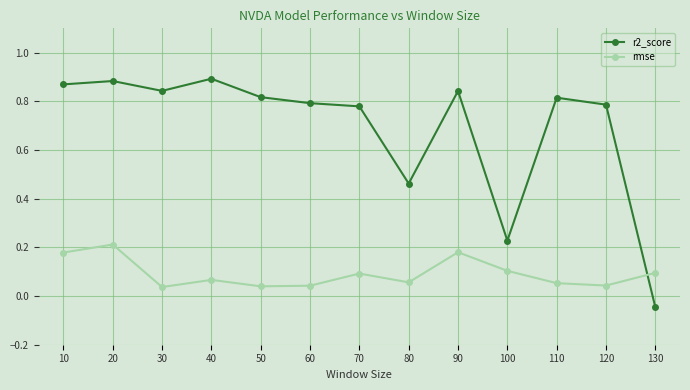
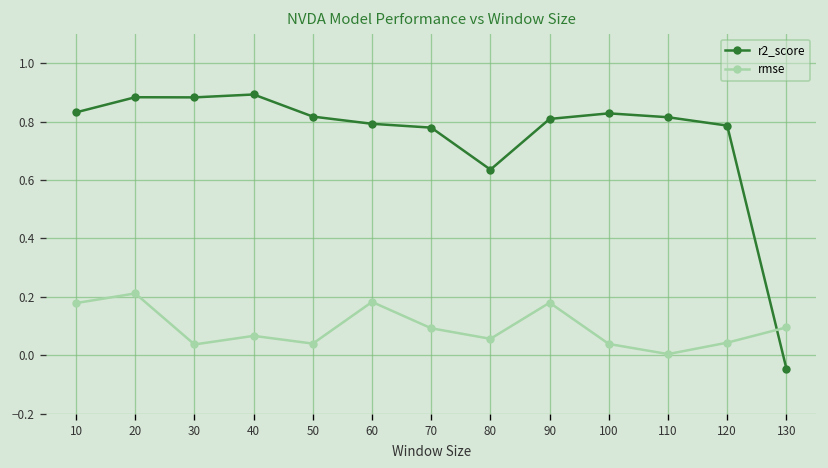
  {
    "r2_score": {
-     "10": 0.87,
+     "10": 0.83,
      "20": 0.88,
-     "30": 0.84,
+     "30": 0.88,
      "40": 0.89,
      "50": 0.82,
      "60": 0.79,
      "70": 0.78,
-     "80": 0.46,
-     "90": 0.84,
-     "100": 0.23,
+     "80": 0.64,
+     "90": 0.81,
+     "100": 0.83,
      "110": 0.82,
      "120": 0.79,
      "130": -0.05
    },
    "rmse": {
      "10": 0.18,
      "20": 0.21,
      "30": 0.04,
      "40": 0.07,
      "50": 0.04,
-     "60": 0.04,
+     "60": 0.18,
      "70": 0.09,
      "80": 0.06,
      "90": 0.18,
-     "100": 0.10,
-     "110": 0.05,
+     "100": 0.04,
+     "110": 0.00,
      "120": 0.04,
      "130": 0.10
    }
  }
